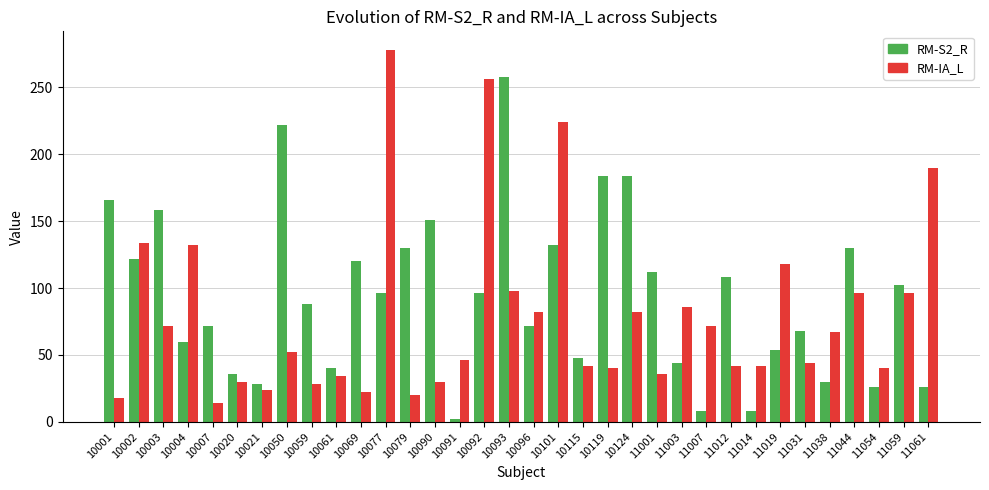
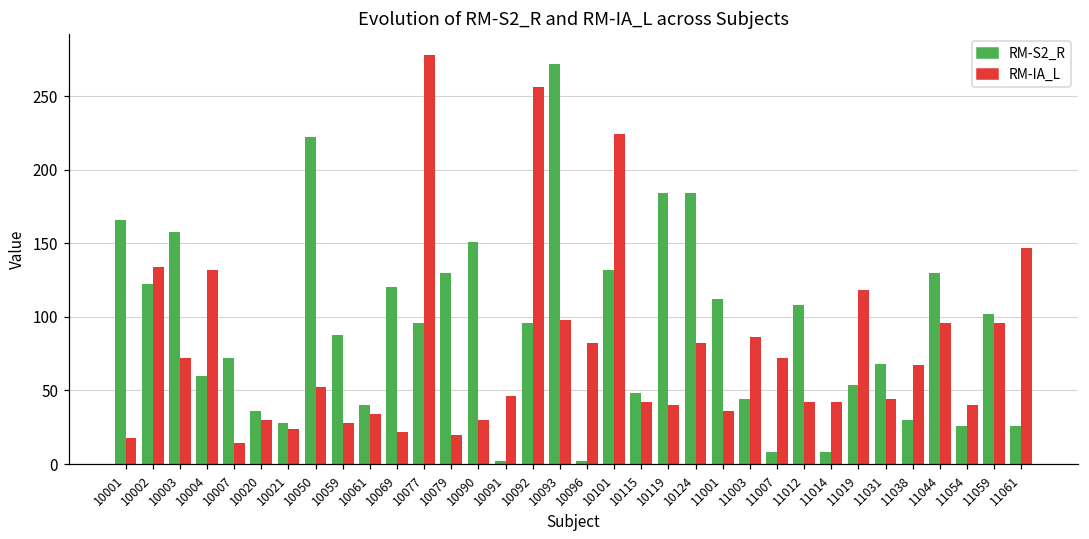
  {
    "RM-S2_R": {
      "10001": 166,
      "10002": 122,
      "10003": 158,
      "10004": 60,
      "10007": 72,
      "10020": 36,
      "10021": 28,
      "10050": 222,
      "10059": 88,
      "10061": 40,
      "10069": 120,
      "10077": 96,
      "10079": 130,
      "10090": 151,
      "10091": 2,
      "10092": 96,
-     "10093": 258,
-     "10096": 72,
+     "10093": 272,
+     "10096": 2,
      "10101": 132,
      "10115": 48,
      "10119": 184,
      "10124": 184,
      "11001": 112,
      "11003": 44,
      "11007": 8,
      "11012": 108,
      "11014": 8,
      "11019": 54,
      "11031": 68,
      "11038": 30,
      "11044": 130,
      "11054": 26,
      "11059": 102,
      "11061": 26
    },
    "RM-IA_L": {
      "10001": 18,
      "10002": 134,
      "10003": 72,
      "10004": 132,
      "10007": 14,
      "10020": 30,
      "10021": 24,
      "10050": 52,
      "10059": 28,
      "10061": 34,
      "10069": 22,
      "10077": 278,
      "10079": 20,
      "10090": 30,
      "10091": 46,
      "10092": 256,
      "10093": 98,
      "10096": 82,
      "10101": 224,
      "10115": 42,
      "10119": 40,
      "10124": 82,
      "11001": 36,
      "11003": 86,
      "11007": 72,
      "11012": 42,
      "11014": 42,
      "11019": 118,
      "11031": 44,
      "11038": 67,
      "11044": 96,
      "11054": 40,
      "11059": 96,
-     "11061": 190
+     "11061": 147
    }
  }
